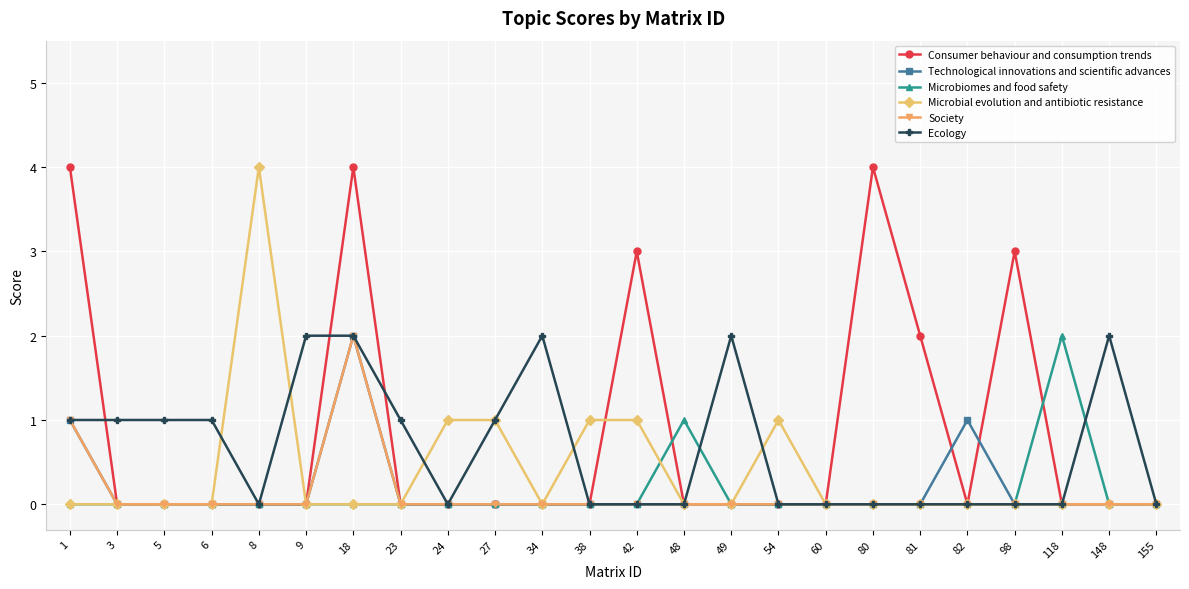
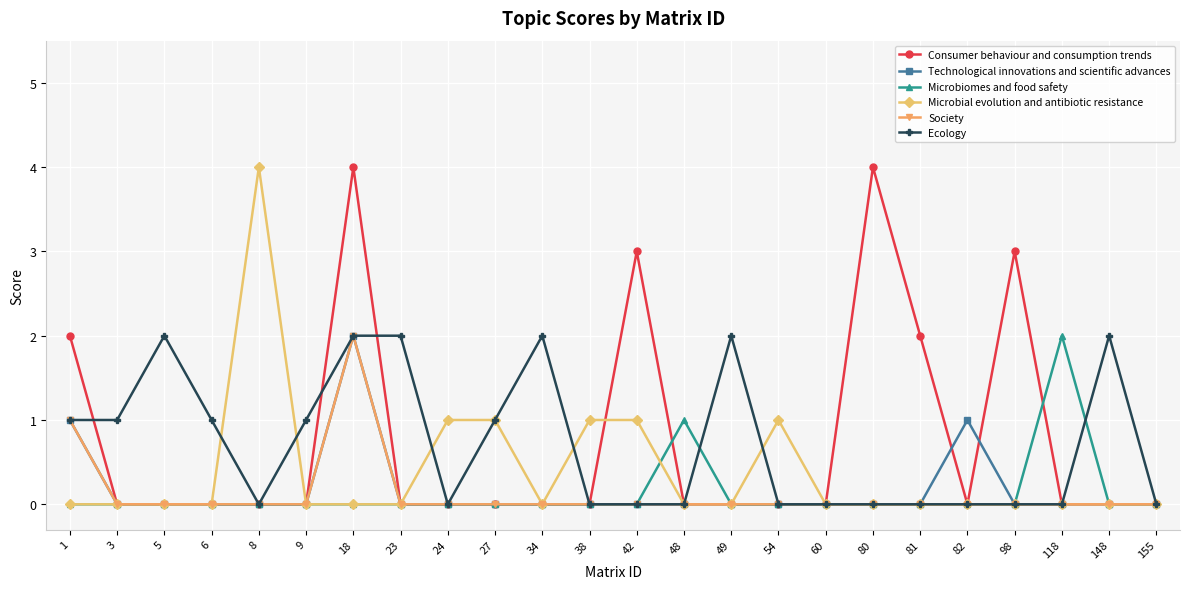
  {
    "Consumer behaviour and consumption trends": {
-     "1": 4,
+     "1": 2,
      "18": 4,
      "42": 3,
      "80": 4,
      "81": 2,
      "98": 3
    },
    "Ecology": {
      "3": 1,
-     "5": 1,
+     "5": 2,
      "6": 1,
-     "9": 2,
-     "23": 1,
+     "9": 1,
+     "23": 2,
      "34": 2,
      "49": 2,
      "148": 2
    }
  }
